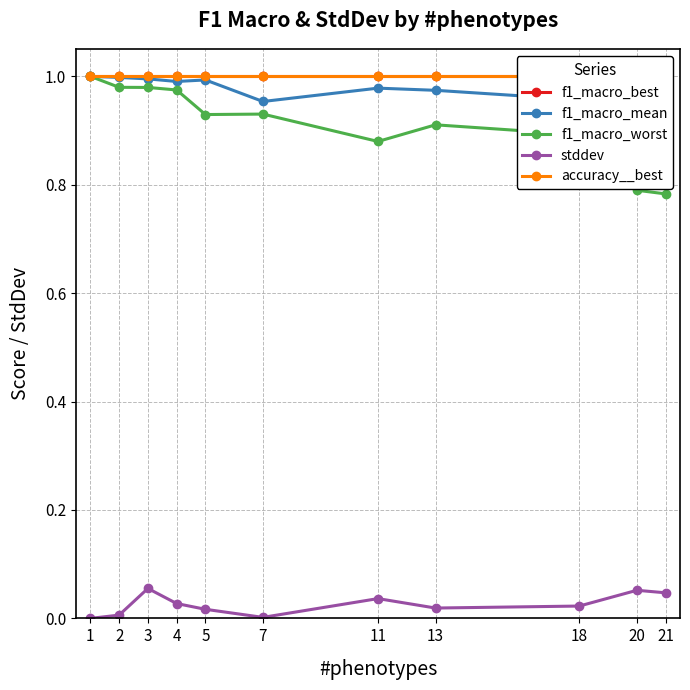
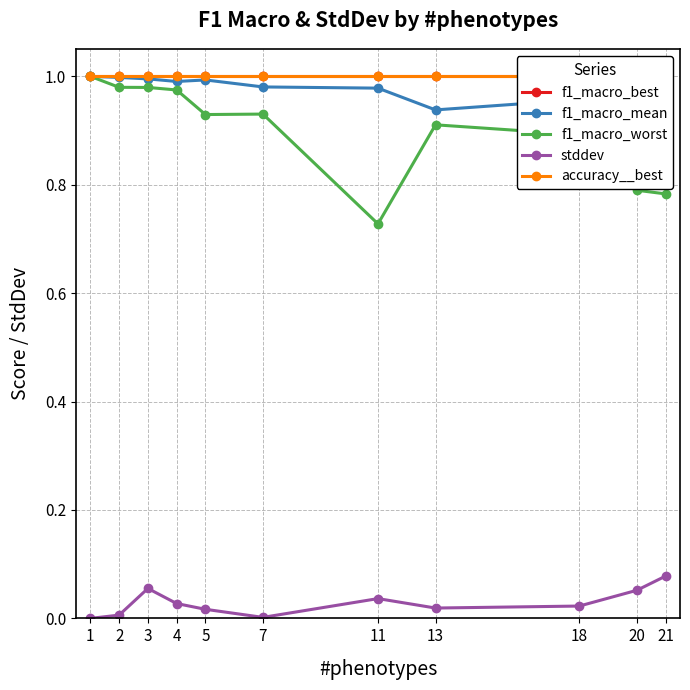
  {
    "accuracy__best": {
      "3": 1.00,
      "4": 1.00,
      "5": 1.00,
      "7": 1.00,
      "11": 1.00,
      "13": 1.00
    },
    "f1_macro_mean": {
      "3": 1.00,
      "4": 0.99,
      "5": 0.99,
-     "7": 0.95,
+     "7": 0.98,
      "11": 0.98,
-     "13": 0.97
+     "13": 0.94
    },
    "f1_macro_worst": {
      "2": 0.98,
      "3": 0.98,
      "4": 0.97,
      "5": 0.93,
      "7": 0.93,
-     "11": 0.88,
+     "11": 0.73,
      "13": 0.91,
      "20": 0.79,
      "21": 0.78
    },
    "stddev": {
      "1": 0.00,
      "2": 0.01,
      "3": 0.06,
      "4": 0.03,
      "5": 0.02,
      "7": 0.00,
      "11": 0.04,
      "13": 0.02,
      "18": 0.02,
      "20": 0.05,
-     "21": 0.05
+     "21": 0.08
    }
  }
